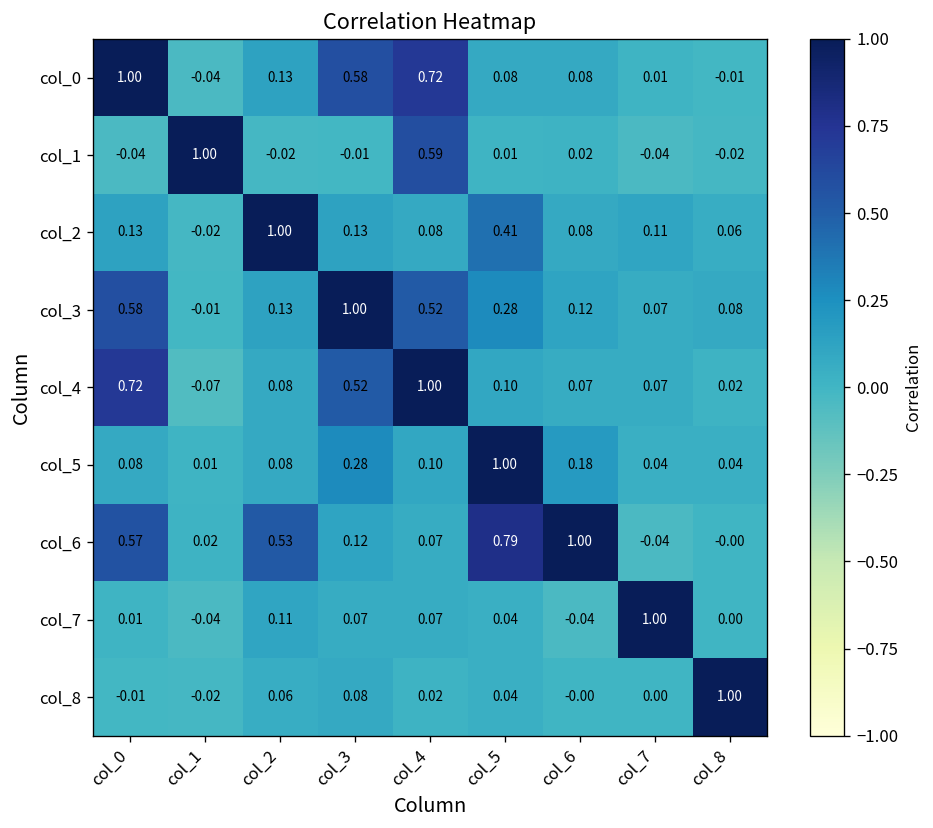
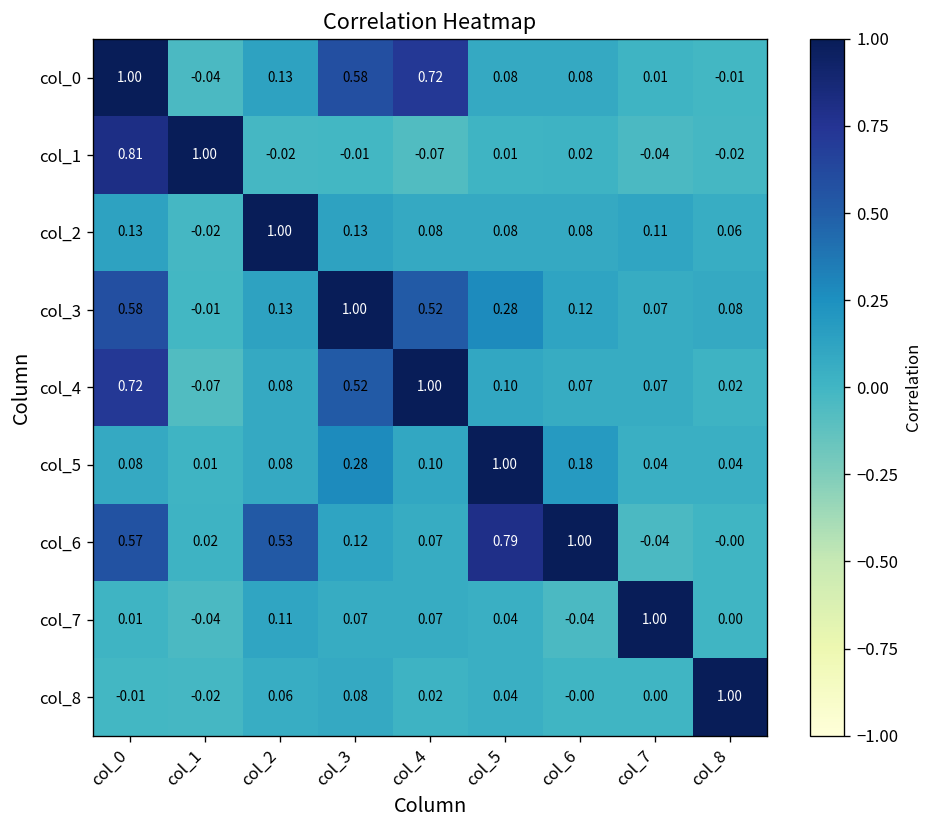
  {
    "col_0": {
      "col_0": 1.00,
      "col_1": -0.04,
      "col_2": 0.13,
      "col_3": 0.58,
      "col_4": 0.72,
      "col_5": 0.08,
      "col_6": 0.08,
      "col_7": 0.01,
      "col_8": -0.01
    },
    "col_1": {
-     "col_0": -0.04,
+     "col_0": 0.81,
      "col_1": 1.00,
      "col_2": -0.02,
      "col_3": -0.01,
-     "col_4": 0.59,
+     "col_4": -0.07,
      "col_5": 0.01,
      "col_6": 0.02,
      "col_7": -0.04,
      "col_8": -0.02
    },
    "col_2": {
      "col_0": 0.13,
      "col_1": -0.02,
      "col_2": 1.00,
      "col_3": 0.13,
      "col_4": 0.08,
-     "col_5": 0.41,
+     "col_5": 0.08,
      "col_6": 0.08,
      "col_7": 0.11,
      "col_8": 0.06
    },
    "col_3": {
      "col_0": 0.58,
      "col_1": -0.01,
      "col_2": 0.13,
      "col_3": 1.00,
      "col_4": 0.52,
      "col_5": 0.28,
      "col_6": 0.12,
      "col_7": 0.07,
      "col_8": 0.08
    },
    "col_4": {
      "col_0": 0.72,
      "col_1": -0.07,
      "col_2": 0.08,
      "col_3": 0.52,
      "col_4": 1.00,
      "col_5": 0.10,
      "col_6": 0.07,
      "col_7": 0.07,
      "col_8": 0.02
    },
    "col_5": {
      "col_0": 0.08,
      "col_1": 0.01,
      "col_2": 0.08,
      "col_3": 0.28,
      "col_4": 0.10,
      "col_5": 1.00,
      "col_6": 0.18,
      "col_7": 0.04,
      "col_8": 0.04
    },
    "col_6": {
      "col_0": 0.57,
      "col_1": 0.02,
      "col_2": 0.53,
      "col_3": 0.12,
      "col_4": 0.07,
      "col_5": 0.79,
      "col_6": 1.00,
      "col_7": -0.04,
      "col_8": -0.00
    },
    "col_7": {
      "col_0": 0.01,
      "col_1": -0.04,
      "col_2": 0.11,
      "col_3": 0.07,
      "col_4": 0.07,
      "col_5": 0.04,
      "col_6": -0.04,
      "col_7": 1.00,
      "col_8": 0.00
    },
    "col_8": {
      "col_0": -0.01,
      "col_1": -0.02,
      "col_2": 0.06,
      "col_3": 0.08,
      "col_4": 0.02,
      "col_5": 0.04,
      "col_6": -0.00,
      "col_7": 0.00,
      "col_8": 1.00
    }
  }
